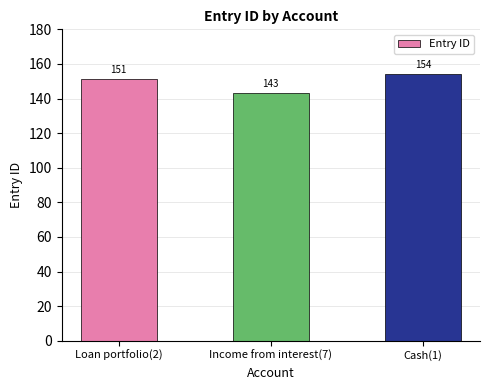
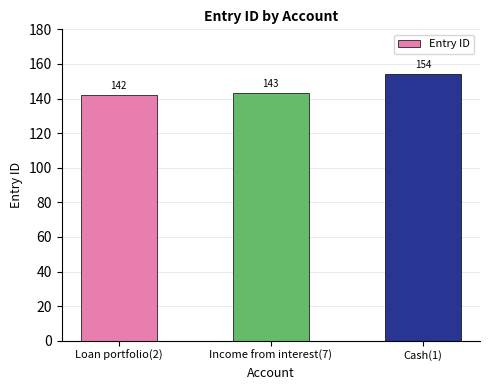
  {
-   "Loan portfolio(2)": 151,
+   "Loan portfolio(2)": 142,
    "Income from interest(7)": 143,
    "Cash(1)": 154
  }
